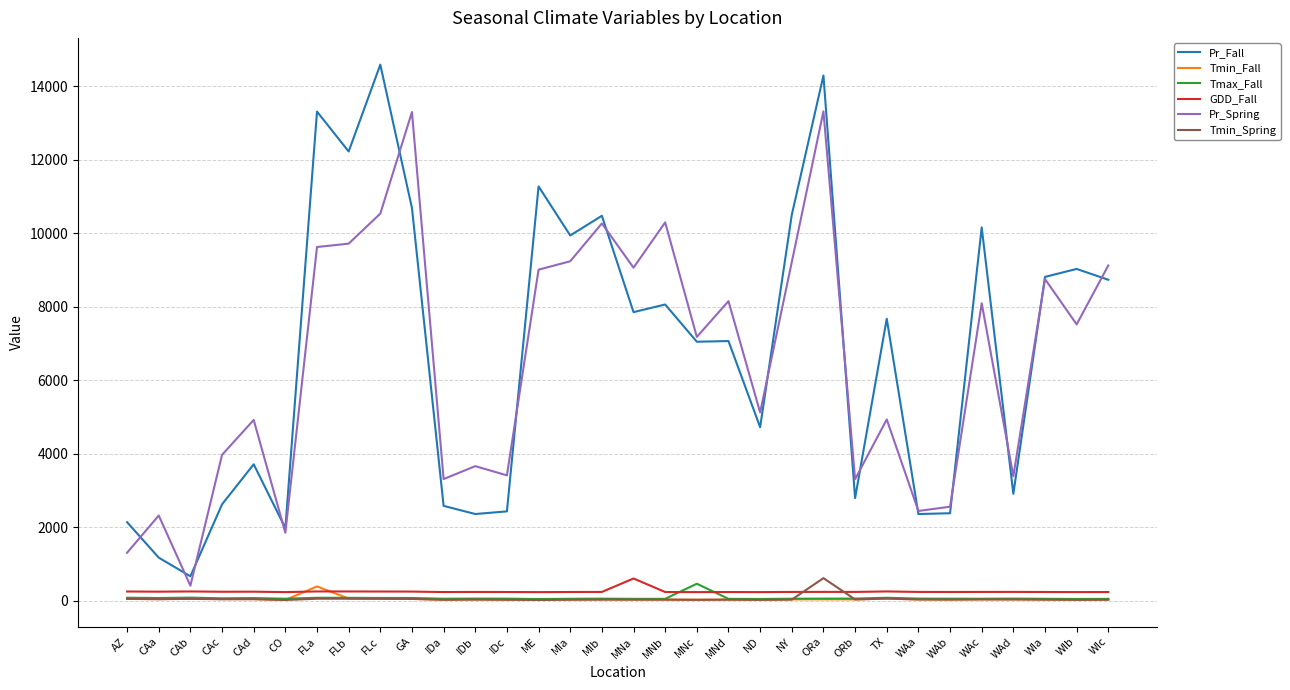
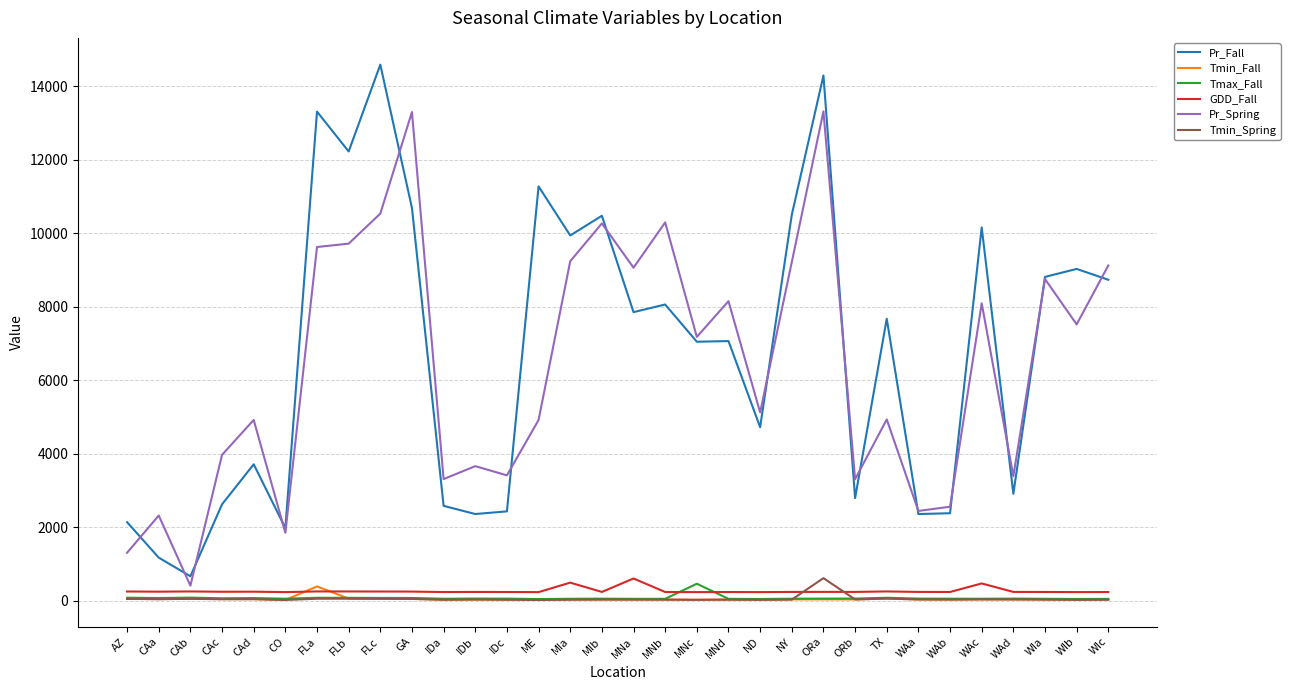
  {
    "Pr_Fall": {
      "AZ": 2100,
      "CAa": 1200,
      "CAb": 700,
      "CAc": 2600,
      "CAd": 3700,
      "CO": 2000,
      "FLa": 13300,
      "FLb": 12200,
      "FLc": 14600,
      "GA": 10700,
      "IDa": 2600,
      "IDb": 2400,
      "IDc": 2400,
      "ME": 11300,
      "MIa": 9900,
      "MIb": 10500,
      "MNa": 7900,
      "MNb": 8100,
      "MNc": 7100,
      "MNd": 7100,
      "ND": 4700,
      "NY": 10500,
      "ORa": 14300,
      "ORb": 2800,
      "TX": 7700,
      "WAa": 2400,
      "WAb": 2400,
      "WAc": 10200,
      "WAd": 2900,
      "WIb": 9000,
      "WIc": 8700
    },
    "Tmin_Fall": {
      "FLa": 400
    },
    "Tmax_Fall": {
      "MNc": 500
    },
    "GDD_Fall": {
      "AZ": 300,
      "CAa": 300,
      "CAb": 300,
      "CAc": 200,
      "CAd": 300,
      "CO": 200,
      "FLa": 300,
      "FLb": 300,
      "FLc": 300,
      "GA": 300,
      "IDa": 200,
      "IDb": 200,
      "IDc": 200,
      "ME": 200,
-     "MIa": 200,
+     "MIa": 500,
      "MIb": 200,
      "MNa": 600,
      "MNb": 200,
      "MNc": 200,
      "MNd": 200,
      "ND": 200,
      "NY": 200,
      "ORa": 200,
      "ORb": 200,
      "TX": 300,
      "WAa": 200,
      "WAb": 200,
-     "WAc": 200,
+     "WAc": 500,
      "WAd": 200,
      "WIa": 200,
      "WIb": 200,
      "WIc": 200
    },
    "Pr_Spring": {
      "AZ": 1300,
      "CAa": 2300,
      "CAb": 400,
      "CAc": 4000,
      "CAd": 4900,
      "CO": 1900,
      "FLa": 9600,
      "FLb": 9700,
      "FLc": 10500,
      "GA": 13300,
      "IDa": 3300,
      "IDb": 3700,
      "IDc": 3400,
-     "ME": 9000,
+     "ME": 4900,
      "MIa": 9200,
      "MIb": 10300,
      "MNa": 9100,
      "MNb": 10300,
      "MNc": 7200,
      "MNd": 8200,
      "ND": 5100,
      "NY": 9200,
      "ORa": 13300,
      "ORb": 3300,
      "TX": 4900,
      "WAa": 2400,
      "WAb": 2600,
      "WAc": 8100,
      "WAd": 3400,
      "WIb": 7500,
      "WIc": 9100
    },
    "Tmin_Spring": {
      "ORa": 600
    }
  }
